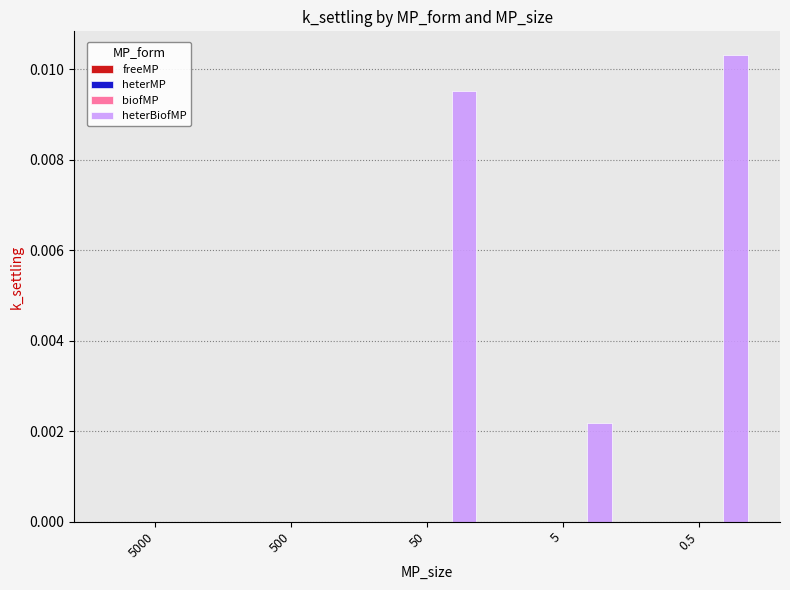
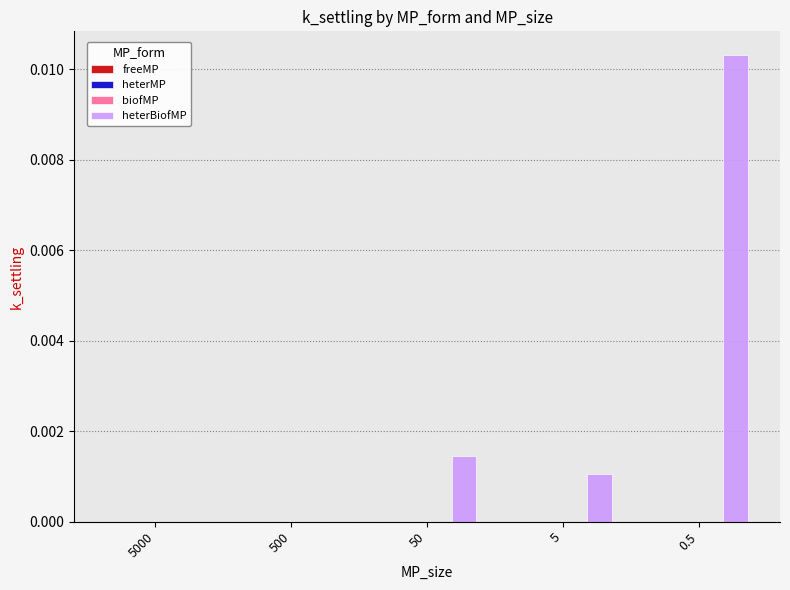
  {
    "freeMP": {
      "5000": 0.0000,
      "500": 0.0000,
      "50": 0.0000,
      "5": 0.0000,
      "0.5": 0.0000
    },
    "heterMP": {
      "5000": 0.0000,
      "500": 0.0000,
      "50": 0.0000,
      "5": 0.0000
    },
    "biofMP": {
      "5000": 0.0000,
      "500": 0.0000
    },
    "heterBiofMP": {
      "5000": 0.0000,
      "500": 0.0000,
-     "50": 0.0095,
-     "5": 0.0022,
+     "50": 0.0014,
+     "5": 0.0011,
      "0.5": 0.0103
    }
  }
